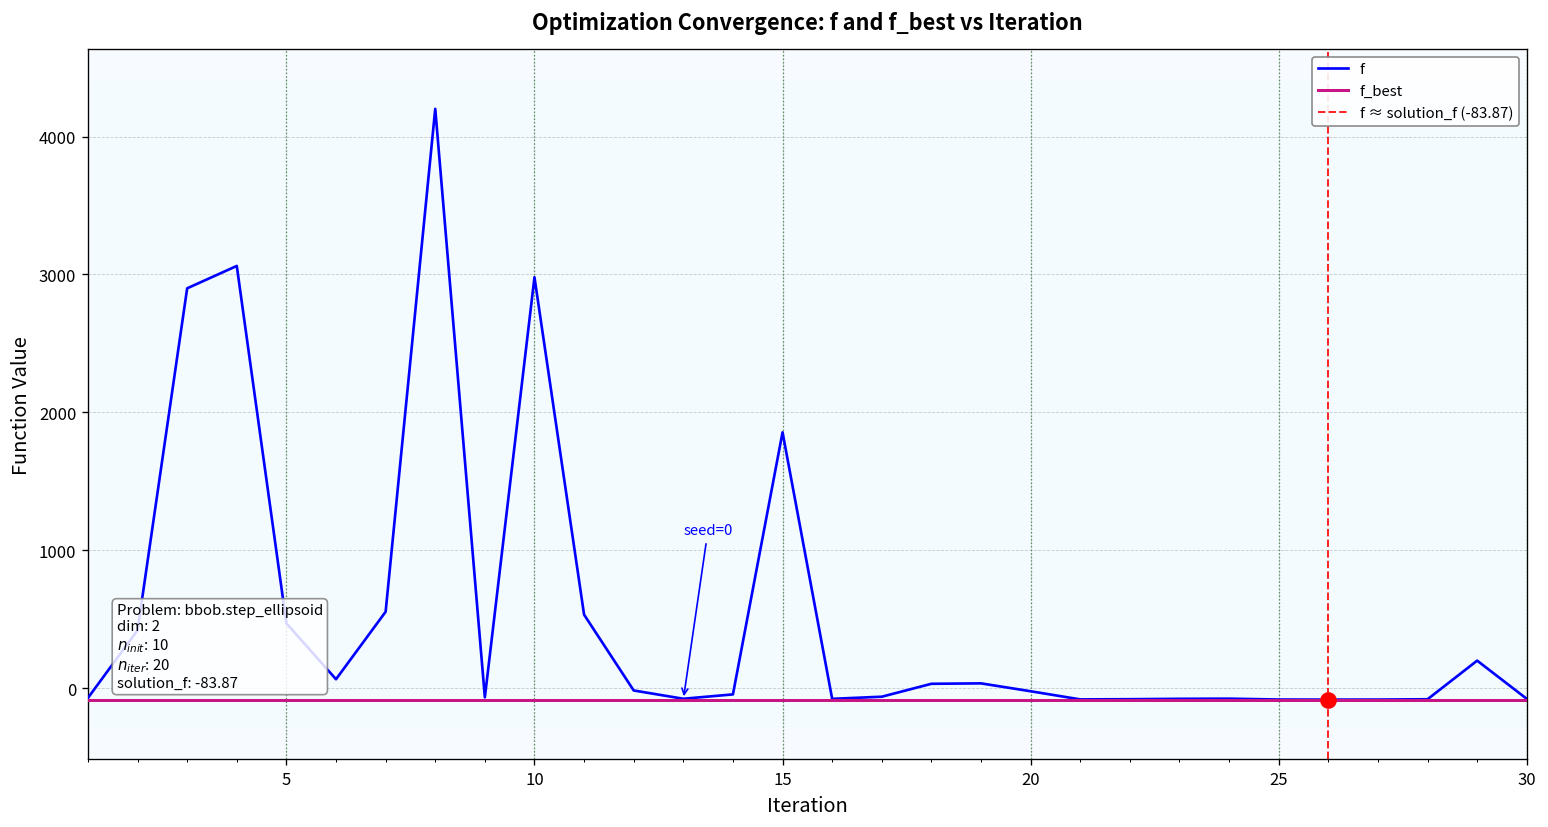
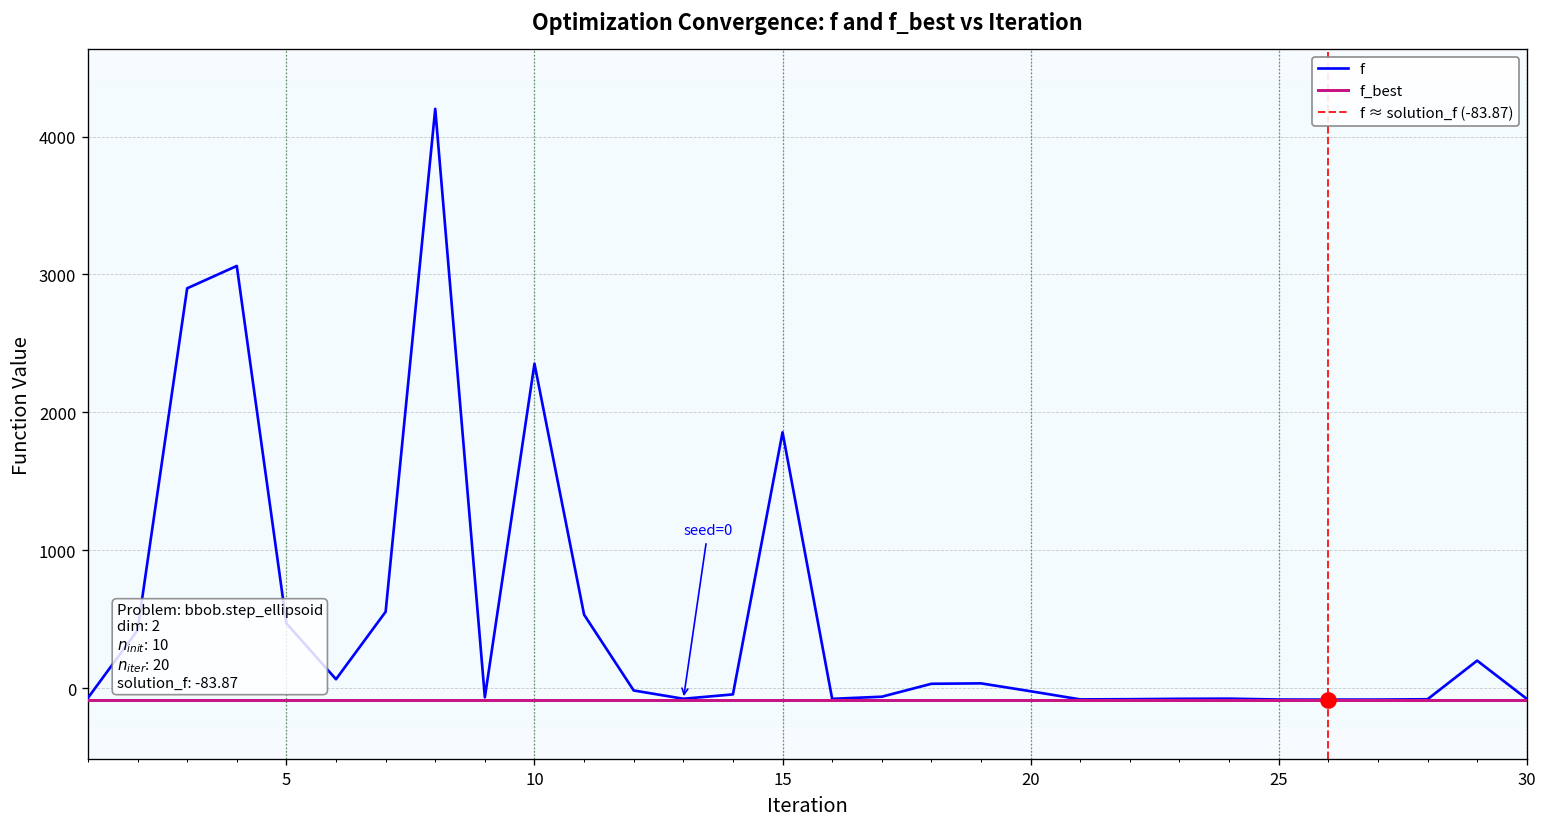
  {
    "f": {
-     "10": 2980,
+     "10": 2350,
      "15": 1860,
      "20": -20
    },
    "f_best": {
      "10": -80,
      "15": -80,
      "20": -80
    }
  }
